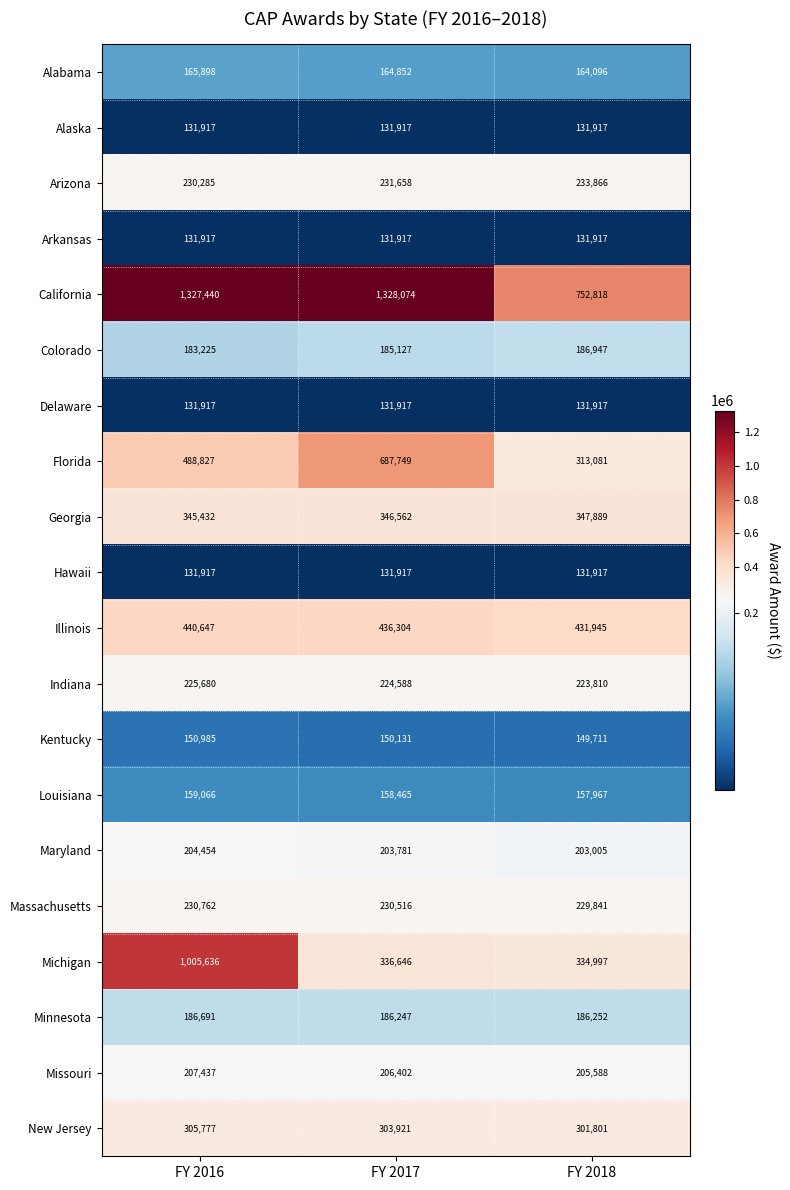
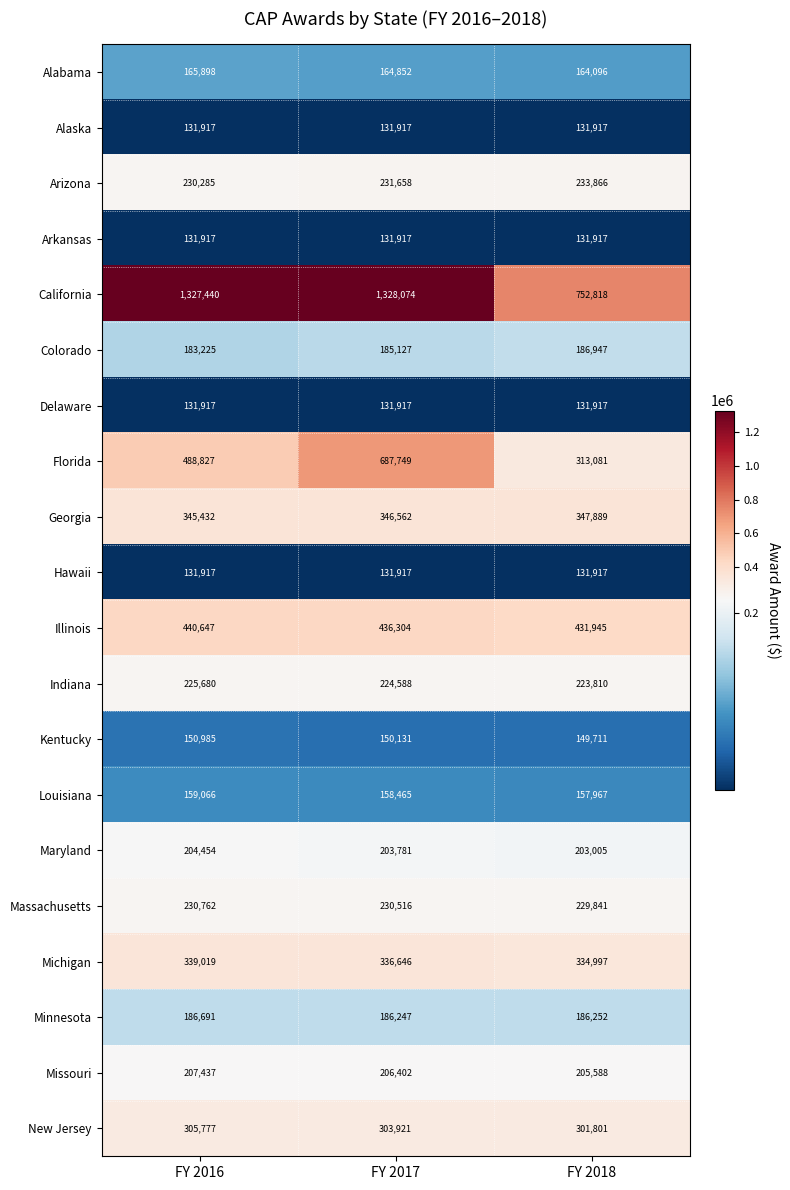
  {
    "Alabama": {
      "FY 2016": "165,898",
      "FY 2017": "164,852",
      "FY 2018": "164,096"
    },
    "Alaska": {
      "FY 2016": "131,917",
      "FY 2017": "131,917",
      "FY 2018": "131,917"
    },
    "Arizona": {
      "FY 2016": "230,285",
      "FY 2017": "231,658",
      "FY 2018": "233,866"
    },
    "Arkansas": {
      "FY 2016": "131,917",
      "FY 2017": "131,917",
      "FY 2018": "131,917"
    },
    "California": {
      "FY 2016": "1,327,440",
      "FY 2017": "1,328,074",
      "FY 2018": "752,818"
    },
    "Colorado": {
      "FY 2016": "183,225",
      "FY 2017": "185,127",
      "FY 2018": "186,947"
    },
    "Delaware": {
      "FY 2016": "131,917",
      "FY 2017": "131,917",
      "FY 2018": "131,917"
    },
    "Florida": {
      "FY 2016": "488,827",
      "FY 2017": "687,749",
      "FY 2018": "313,081"
    },
    "Georgia": {
      "FY 2016": "345,432",
      "FY 2017": "346,562",
      "FY 2018": "347,889"
    },
    "Hawaii": {
      "FY 2016": "131,917",
      "FY 2017": "131,917",
      "FY 2018": "131,917"
    },
    "Illinois": {
      "FY 2016": "440,647",
      "FY 2017": "436,304",
      "FY 2018": "431,945"
    },
    "Indiana": {
      "FY 2016": "225,680",
      "FY 2017": "224,588",
      "FY 2018": "223,810"
    },
    "Kentucky": {
      "FY 2016": "150,985",
      "FY 2017": "150,131",
      "FY 2018": "149,711"
    },
    "Louisiana": {
      "FY 2016": "159,066",
      "FY 2017": "158,465",
      "FY 2018": "157,967"
    },
    "Maryland": {
      "FY 2016": "204,454",
      "FY 2017": "203,781",
      "FY 2018": "203,005"
    },
    "Massachusetts": {
      "FY 2016": "230,762",
      "FY 2017": "230,516",
      "FY 2018": "229,841"
    },
    "Michigan": {
-     "FY 2016": "1,005,636",
+     "FY 2016": "339,019",
      "FY 2017": "336,646",
      "FY 2018": "334,997"
    },
    "Minnesota": {
      "FY 2016": "186,691",
      "FY 2017": "186,247",
      "FY 2018": "186,252"
    },
    "Missouri": {
      "FY 2016": "207,437",
      "FY 2017": "206,402",
      "FY 2018": "205,588"
    },
    "New Jersey": {
      "FY 2016": "305,777",
      "FY 2017": "303,921",
      "FY 2018": "301,801"
    }
  }
